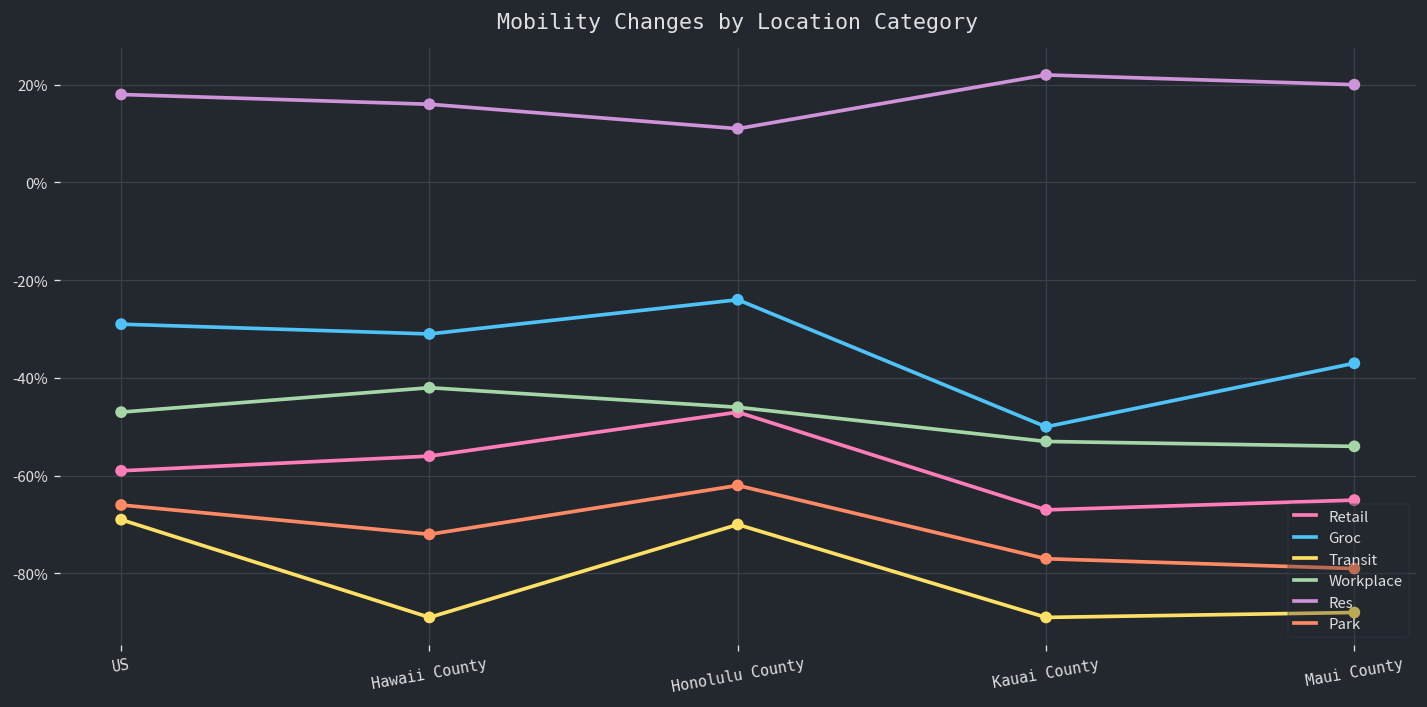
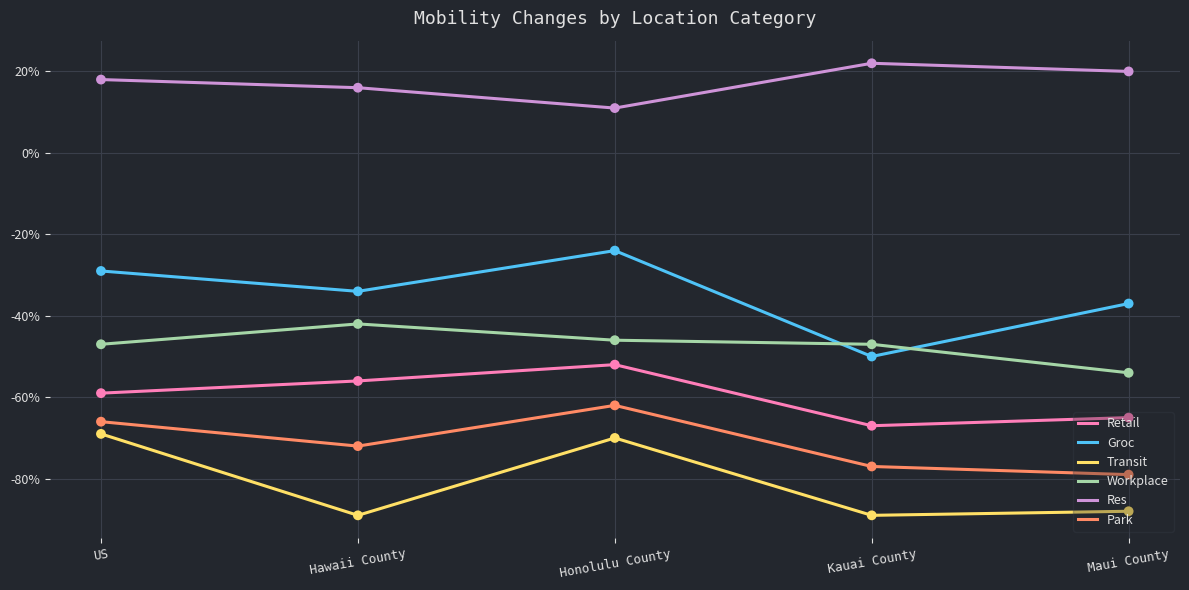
  {
    "Retail": {
      "US": "-59%",
      "Hawaii County": "-56%",
-     "Honolulu County": "-47%",
+     "Honolulu County": "-52%",
      "Kauai County": "-67%"
    },
    "Groc": {
      "US": "-29%",
-     "Hawaii County": "-31%",
+     "Hawaii County": "-34%",
      "Honolulu County": "-24%",
      "Kauai County": "-50%",
      "Maui County": "-37%"
    },
    "Transit": {
      "US": "-69%",
      "Hawaii County": "-89%",
      "Honolulu County": "-70%",
      "Kauai County": "-89%"
    },
    "Workplace": {
      "US": "-47%",
      "Hawaii County": "-42%",
      "Honolulu County": "-46%",
-     "Kauai County": "-53%",
+     "Kauai County": "-47%",
      "Maui County": "-54%"
    },
    "Res": {
      "US": "18%",
      "Hawaii County": "16%",
      "Honolulu County": "11%",
      "Kauai County": "22%",
      "Maui County": "20%"
    },
    "Park": {
      "US": "-66%",
      "Hawaii County": "-72%",
      "Honolulu County": "-62%",
      "Kauai County": "-77%"
    }
  }
